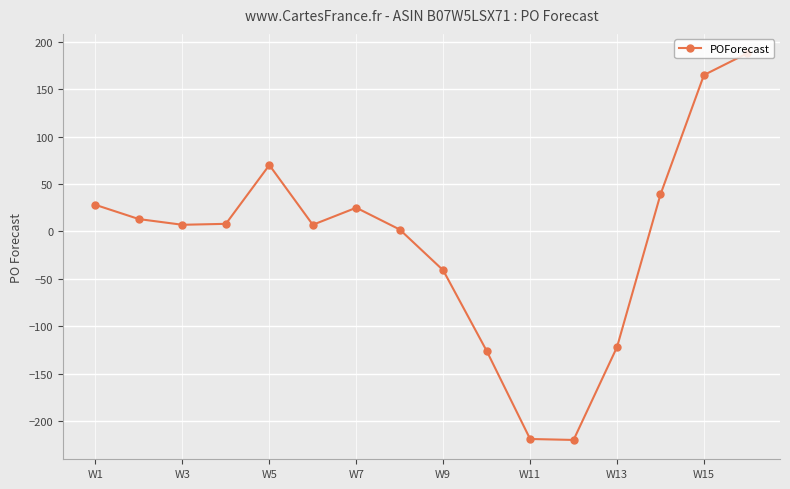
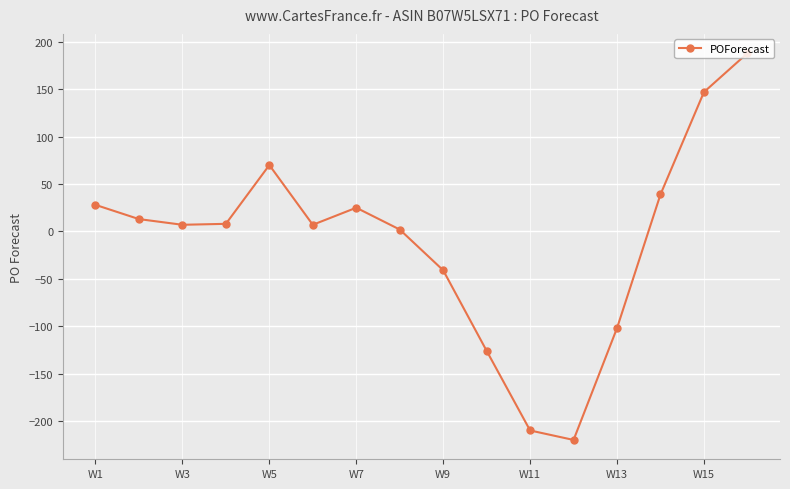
  {
    "W1": 30,
    "W3": 10,
    "W5": 70,
    "W7": 30,
    "W9": -40,
-   "W11": -220,
-   "W13": -120,
-   "W15": 170
+   "W11": -210,
+   "W13": -100,
+   "W15": 150
  }
